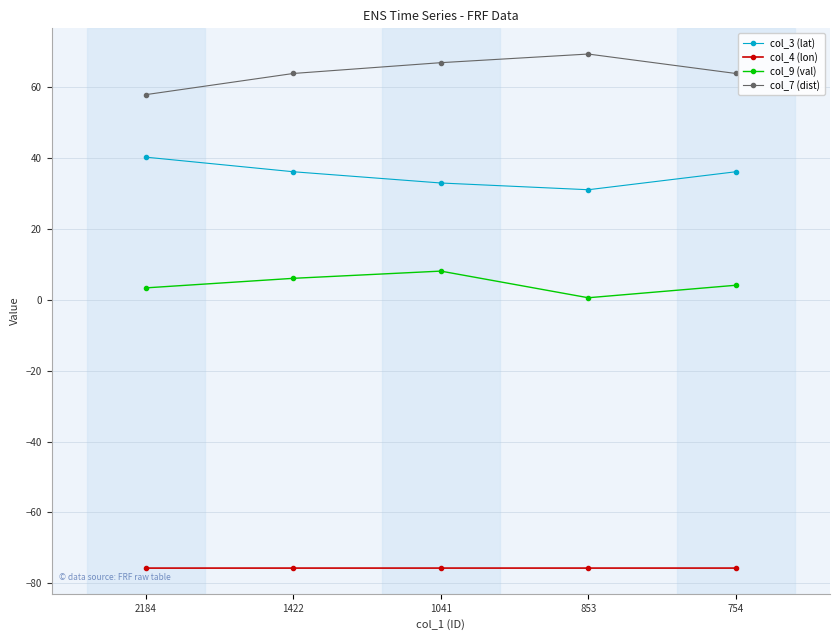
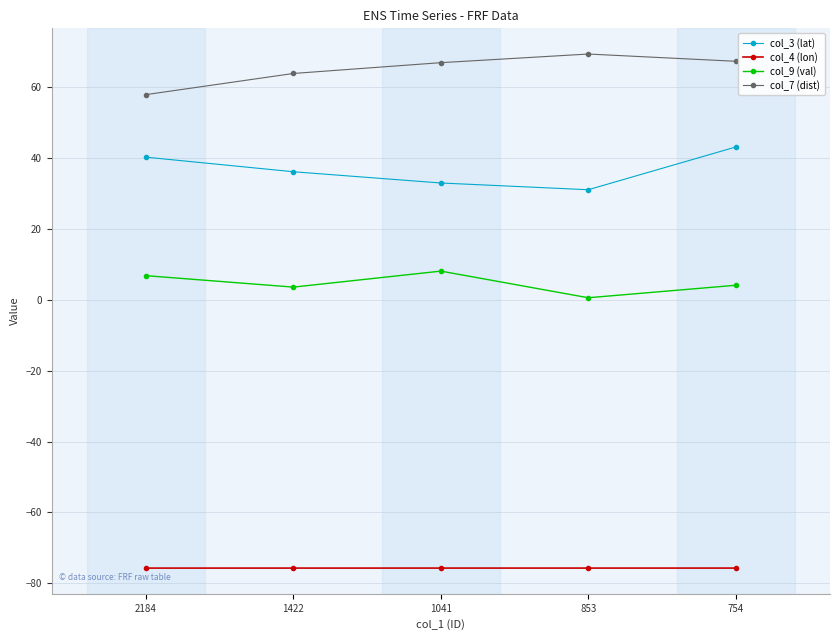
  {
    "col_3 (lat)": {
      "2184": 40,
      "1422": 36,
      "1041": 33,
      "853": 31,
-     "754": 36
+     "754": 43
    },
    "col_4 (lon)": {
      "2184": -76,
      "1422": -76,
      "1041": -76,
      "853": -76,
      "754": -76
    },
    "col_9 (val)": {
-     "2184": 3,
-     "1422": 6,
+     "2184": 7,
+     "1422": 4,
      "1041": 8,
      "853": 1,
      "754": 4
    },
    "col_7 (dist)": {
      "2184": 58,
      "1422": 64,
      "1041": 67,
      "853": 69,
-     "754": 64
+     "754": 67
    }
  }
